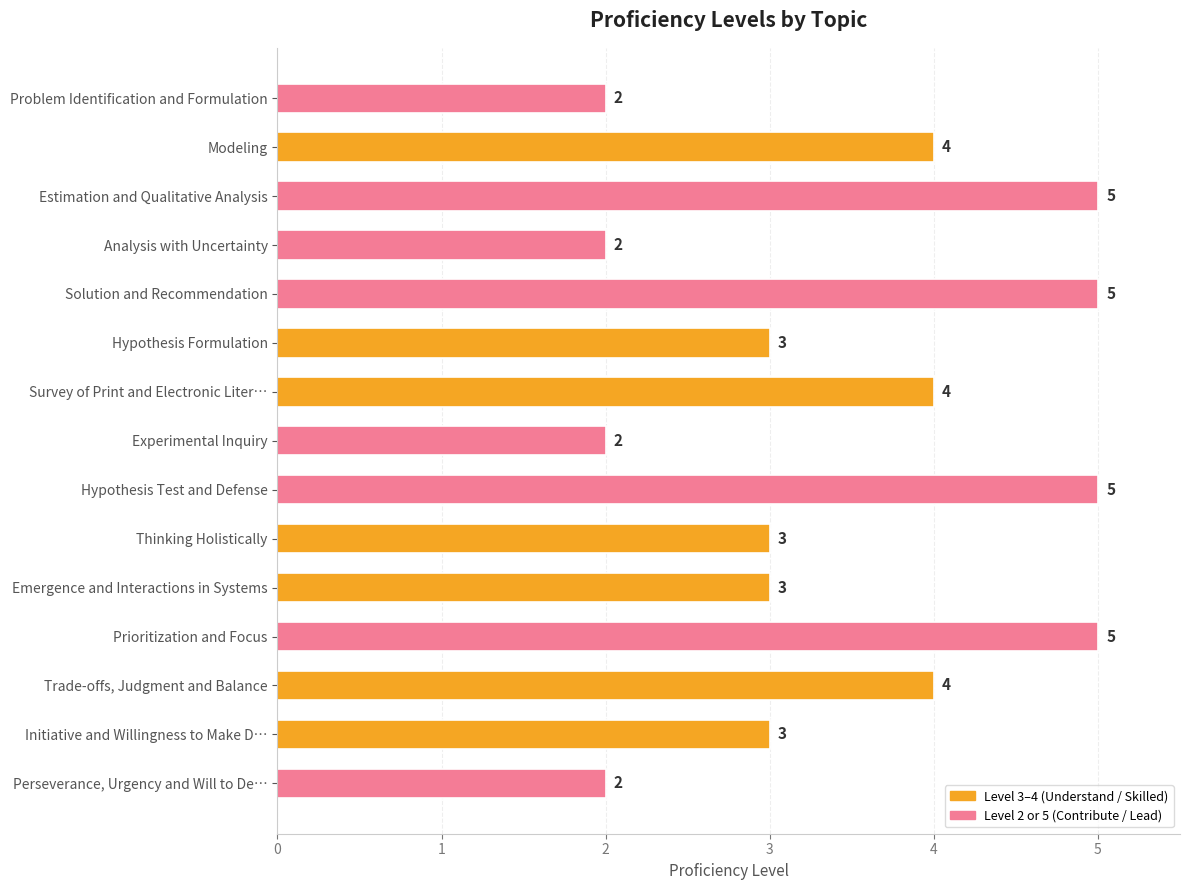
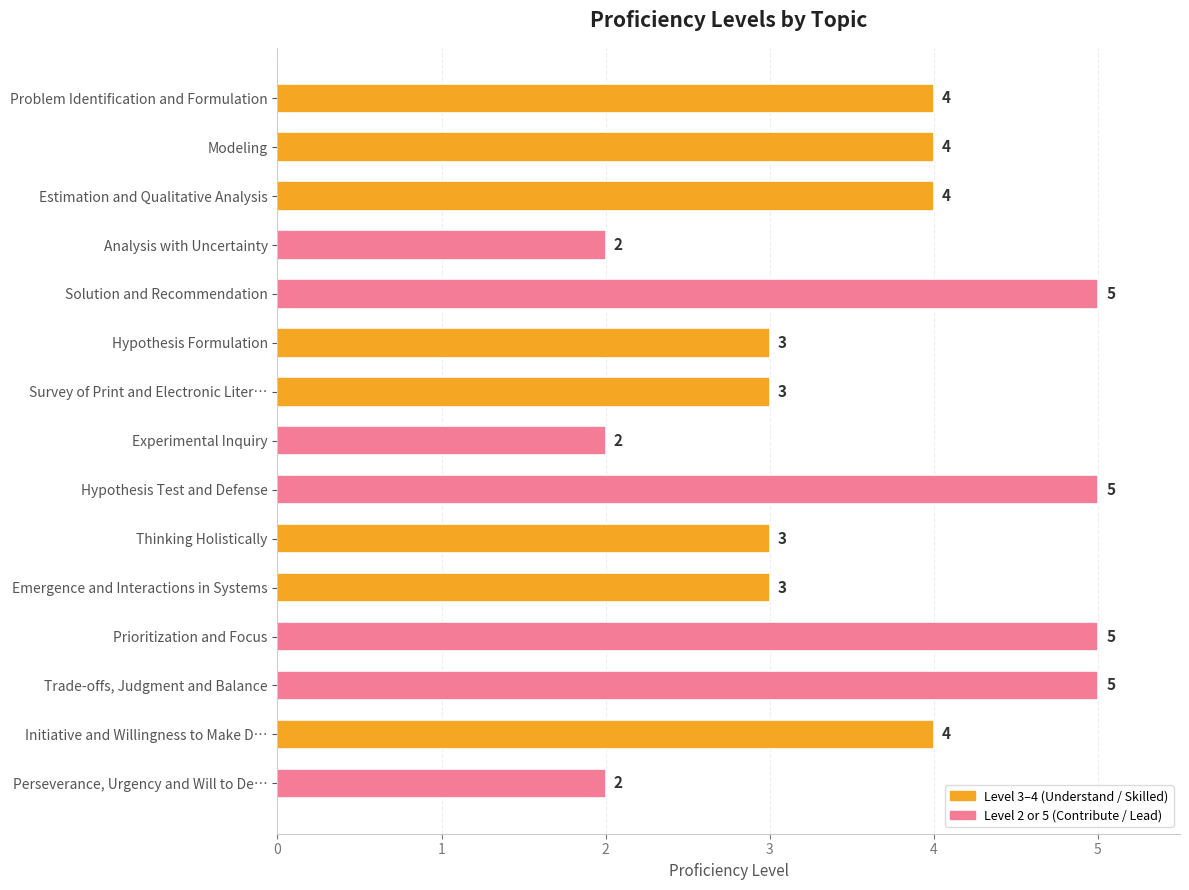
  {
-   "Problem Identification and Formulation": 2,
+   "Problem Identification and Formulation": 4,
    "Modeling": 4,
-   "Estimation and Qualitative Analysis": 5,
+   "Estimation and Qualitative Analysis": 4,
    "Analysis with Uncertainty": 2,
    "Solution and Recommendation": 5,
    "Hypothesis Formulation": 3,
-   "Survey of Print and Electronic Liter…": 4,
+   "Survey of Print and Electronic Liter…": 3,
    "Experimental Inquiry": 2,
    "Hypothesis Test and Defense": 5,
    "Thinking Holistically": 3,
    "Emergence and Interactions in Systems": 3,
    "Prioritization and Focus": 5,
-   "Trade-offs, Judgment and Balance": 4,
-   "Initiative and Willingness to Make D…": 3,
+   "Trade-offs, Judgment and Balance": 5,
+   "Initiative and Willingness to Make D…": 4,
    "Perseverance, Urgency and Will to De…": 2
  }
